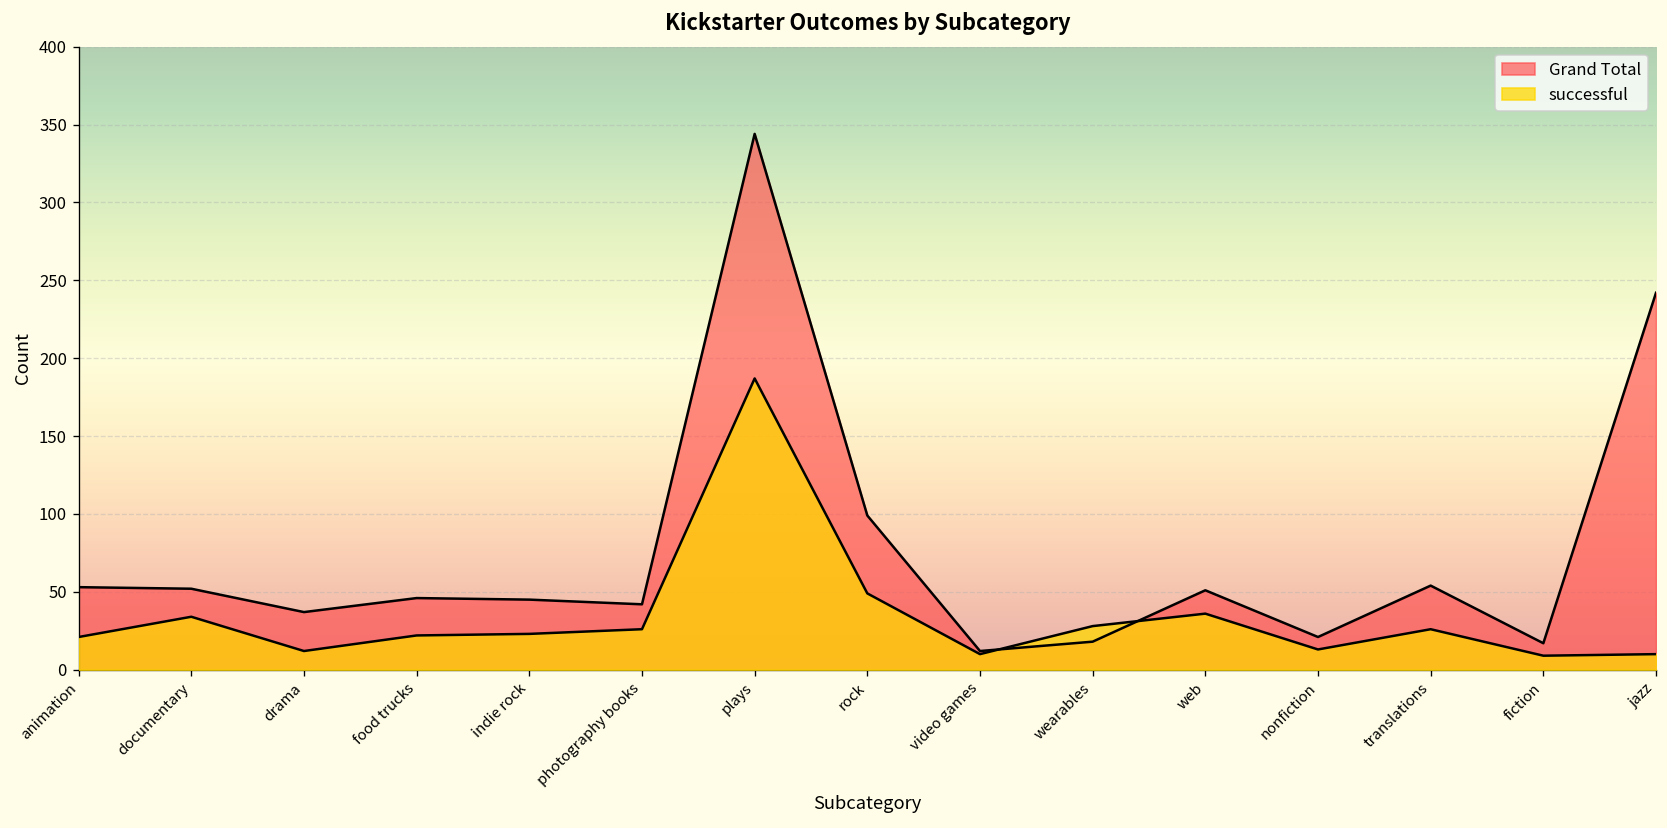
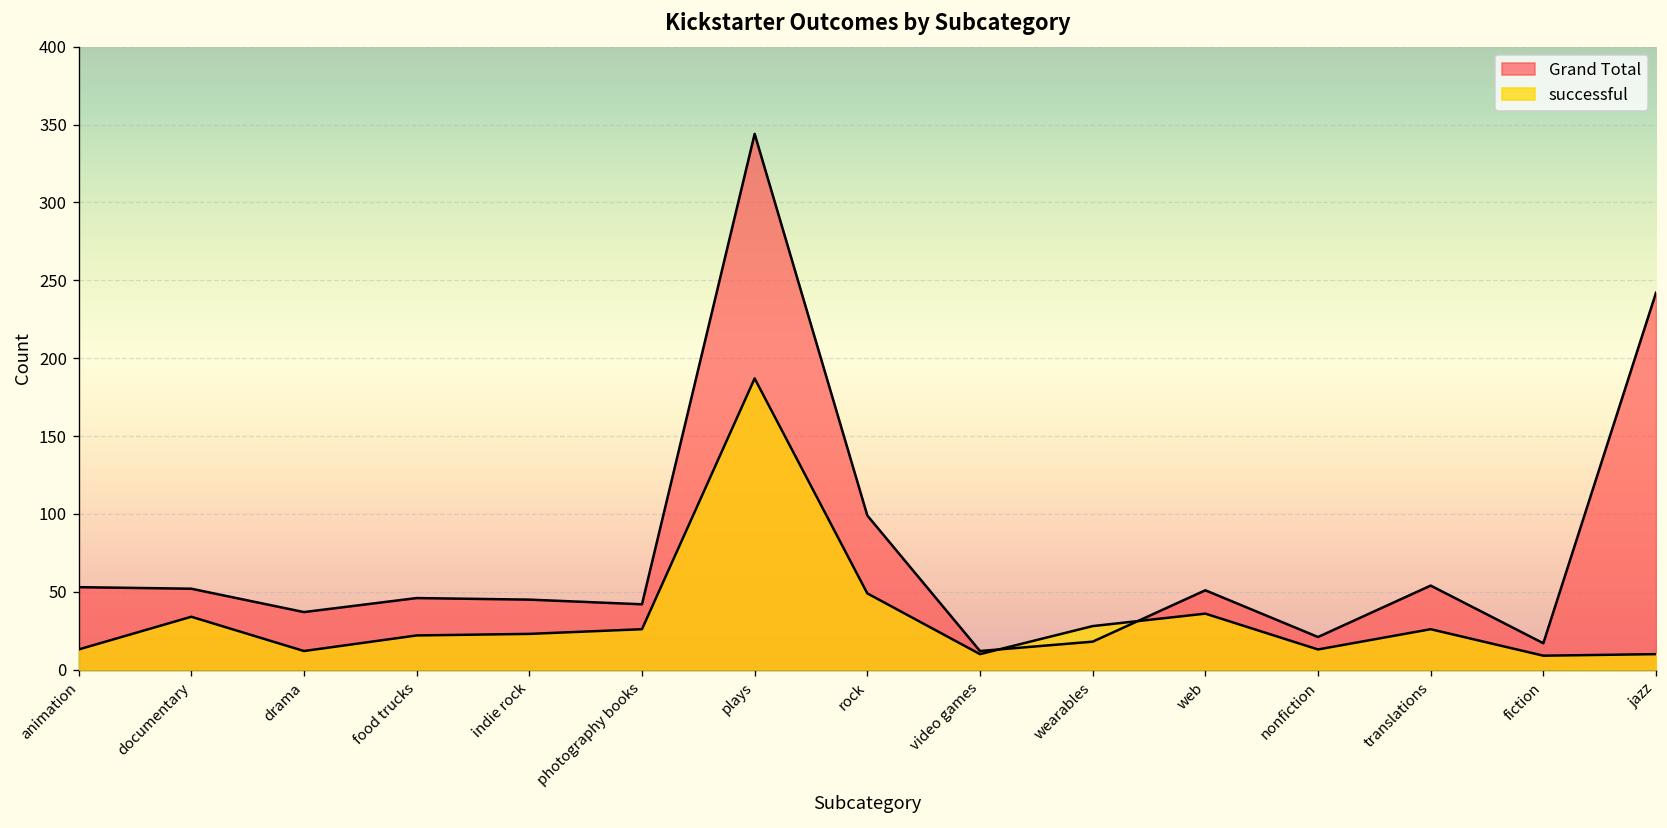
  {
    "Grand Total": {
      "animation": 53,
      "documentary": 52,
      "drama": 37,
      "food trucks": 46,
      "indie rock": 45,
      "photography books": 42,
      "plays": 344,
      "rock": 99,
      "video games": 12,
      "wearables": 18,
      "web": 51,
      "nonfiction": 21,
      "translations": 54,
      "fiction": 17,
      "jazz": 242
    },
    "successful": {
-     "animation": 21,
+     "animation": 13,
      "documentary": 34,
      "drama": 12,
      "food trucks": 22,
      "indie rock": 23,
      "photography books": 26,
      "plays": 187,
      "rock": 49,
      "video games": 10,
      "wearables": 28,
      "web": 36,
      "nonfiction": 13,
      "translations": 26,
      "fiction": 9,
      "jazz": 10
    }
  }
